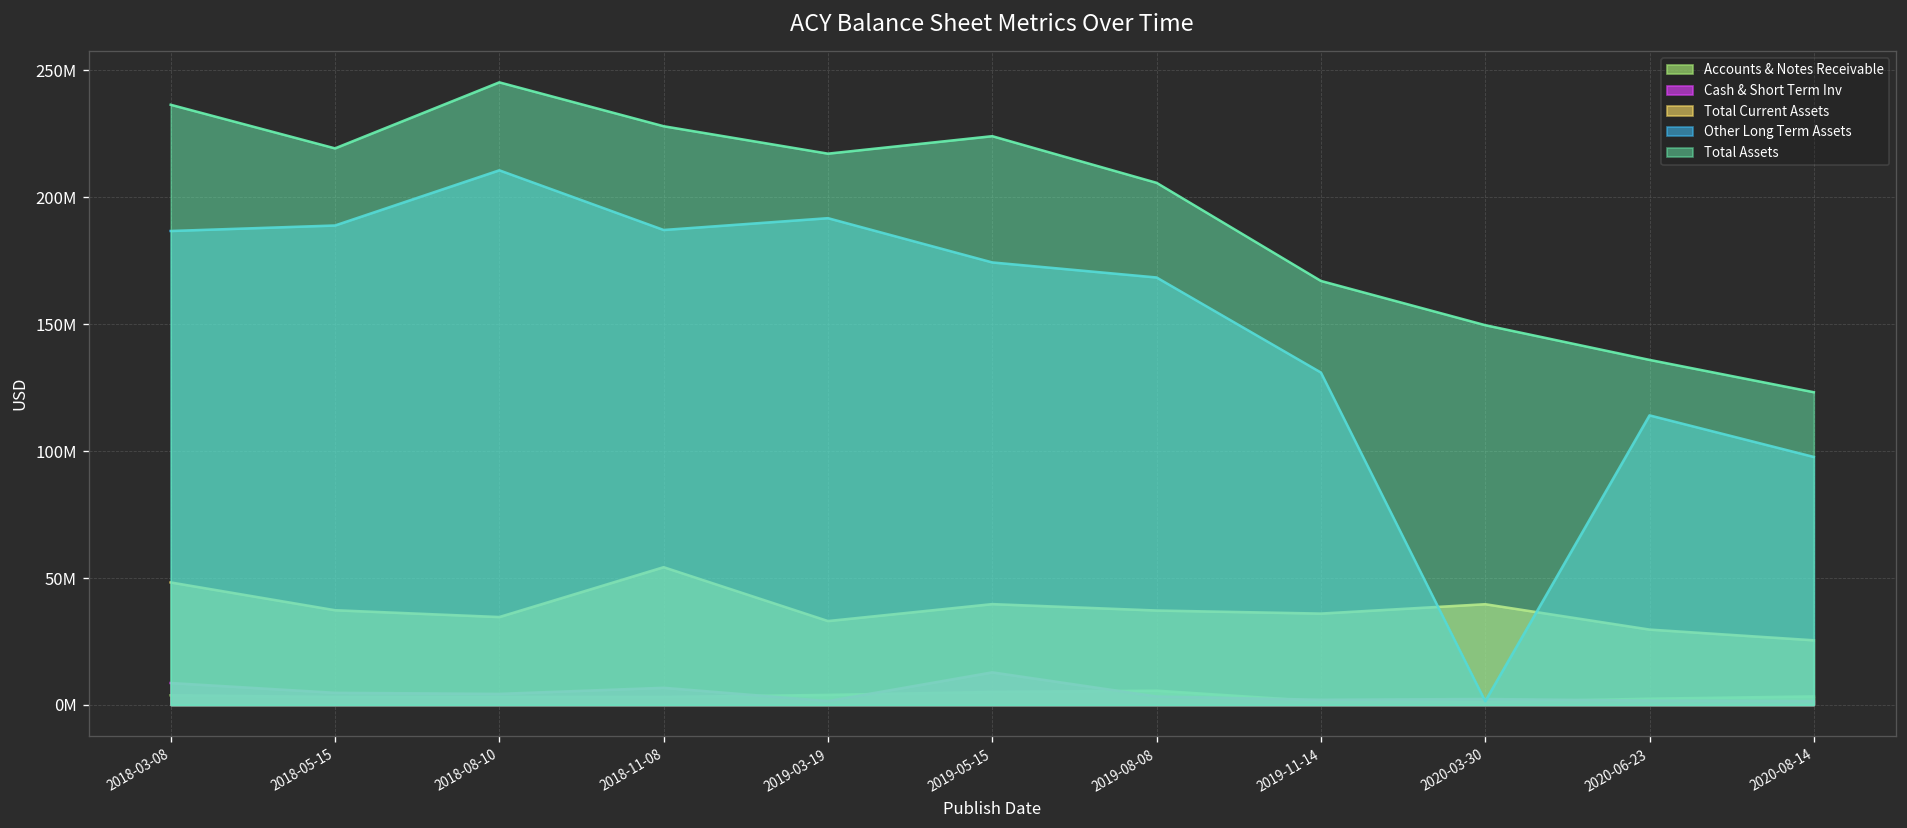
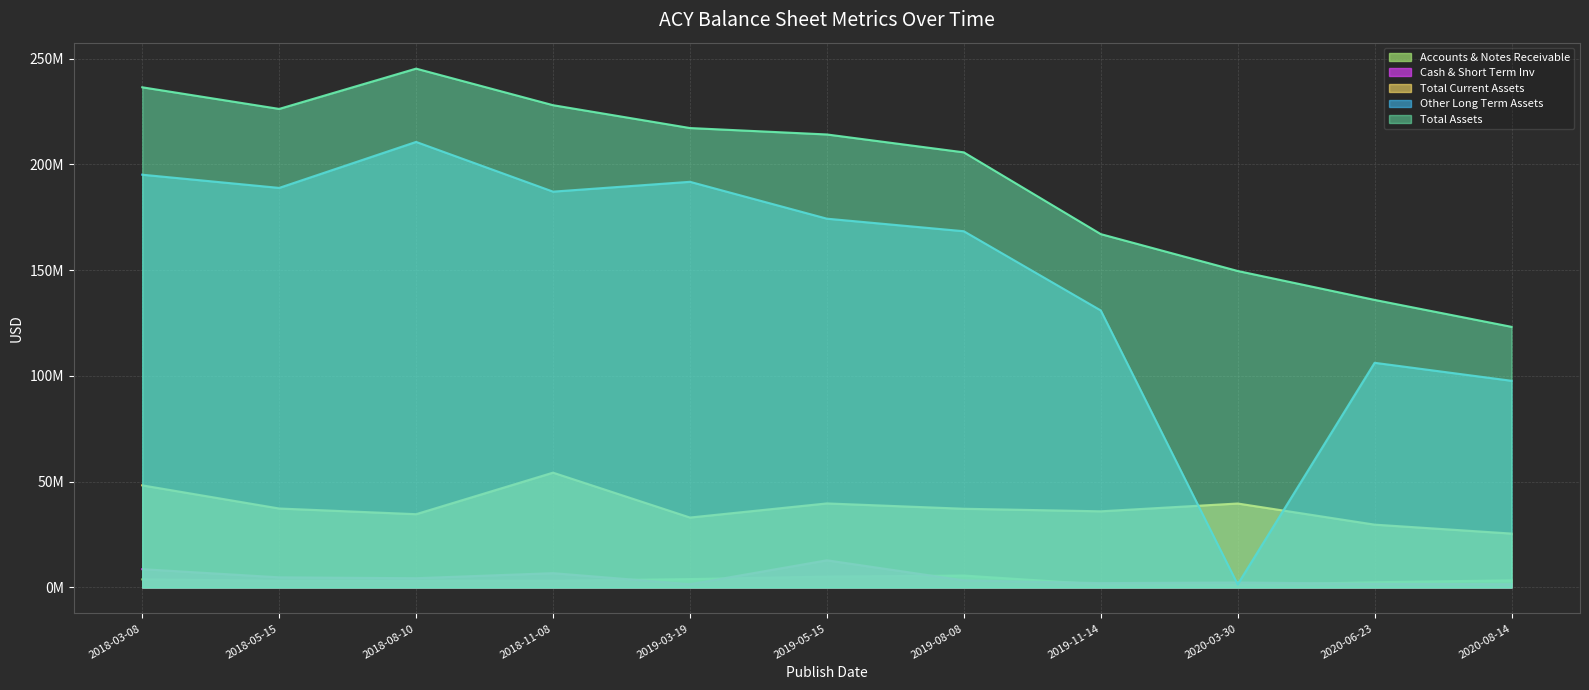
  {
    "Accounts & Notes Receivable": {
      "2018-03-08": 4000000,
      "2018-05-15": 3000000,
      "2018-08-10": 3000000,
      "2018-11-08": 3000000,
      "2019-03-19": 4000000,
      "2019-05-15": 5000000,
      "2019-08-08": 6000000,
      "2020-08-14": 3000000
    },
    "Cash & Short Term Inv": {
      "2018-03-08": 9000000,
      "2018-05-15": 5000000,
      "2018-08-10": 4000000,
      "2018-11-08": 7000000,
      "2019-03-19": 2000000,
      "2019-05-15": 13000000,
      "2019-08-08": 3000000,
      "2020-08-14": 2000000
    },
    "Total Current Assets": {
      "2018-03-08": 48000000,
      "2018-05-15": 37000000,
      "2018-08-10": 35000000,
      "2018-11-08": 54000000,
      "2019-03-19": 33000000,
      "2019-05-15": 40000000,
      "2019-08-08": 37000000,
      "2019-11-14": 36000000,
      "2020-03-30": 40000000,
      "2020-06-23": 30000000,
      "2020-08-14": 25000000
    },
    "Other Long Term Assets": {
-     "2018-03-08": 187000000,
+     "2018-03-08": 195000000,
      "2018-05-15": 189000000,
      "2018-08-10": 211000000,
      "2018-11-08": 187000000,
      "2019-03-19": 192000000,
      "2019-05-15": 174000000,
      "2019-08-08": 168000000,
      "2019-11-14": 131000000,
-     "2020-06-23": 114000000,
+     "2020-06-23": 106000000,
      "2020-08-14": 98000000
    },
    "Total Assets": {
      "2018-03-08": 236000000,
-     "2018-05-15": 219000000,
+     "2018-05-15": 226000000,
      "2018-08-10": 245000000,
      "2018-11-08": 228000000,
      "2019-03-19": 217000000,
-     "2019-05-15": 224000000,
+     "2019-05-15": 214000000,
      "2019-08-08": 206000000,
      "2019-11-14": 167000000,
      "2020-03-30": 150000000,
      "2020-06-23": 136000000,
      "2020-08-14": 123000000
    }
  }
